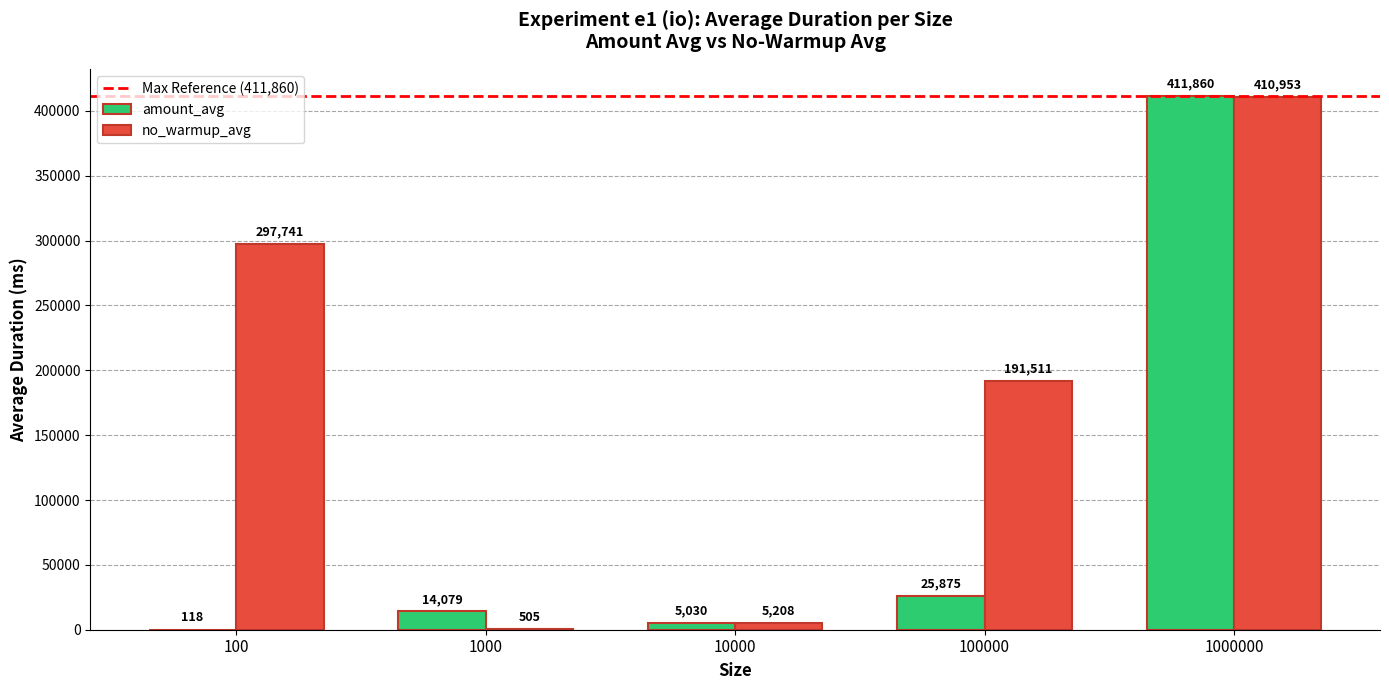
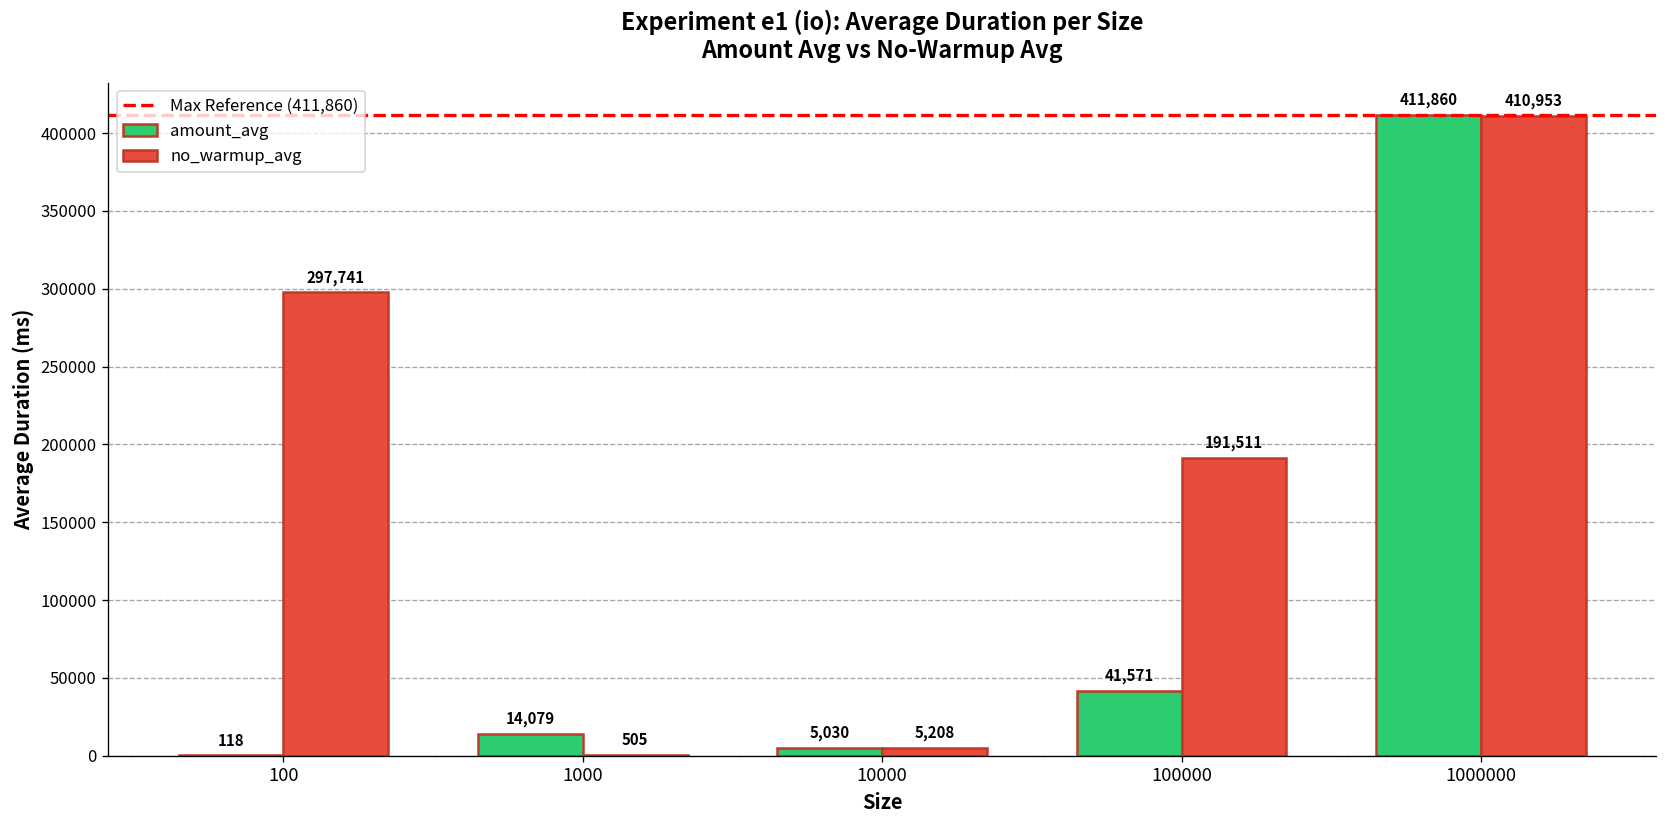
  {
    "amount_avg": {
      "100": "118",
      "1000": "14,079",
      "10000": "5,030",
-     "100000": "25,875",
+     "100000": "41,571",
      "1000000": "411,860"
    },
    "no_warmup_avg": {
      "100": "297,741",
      "1000": "505",
      "10000": "5,208",
      "100000": "191,511",
      "1000000": "410,953"
    }
  }
